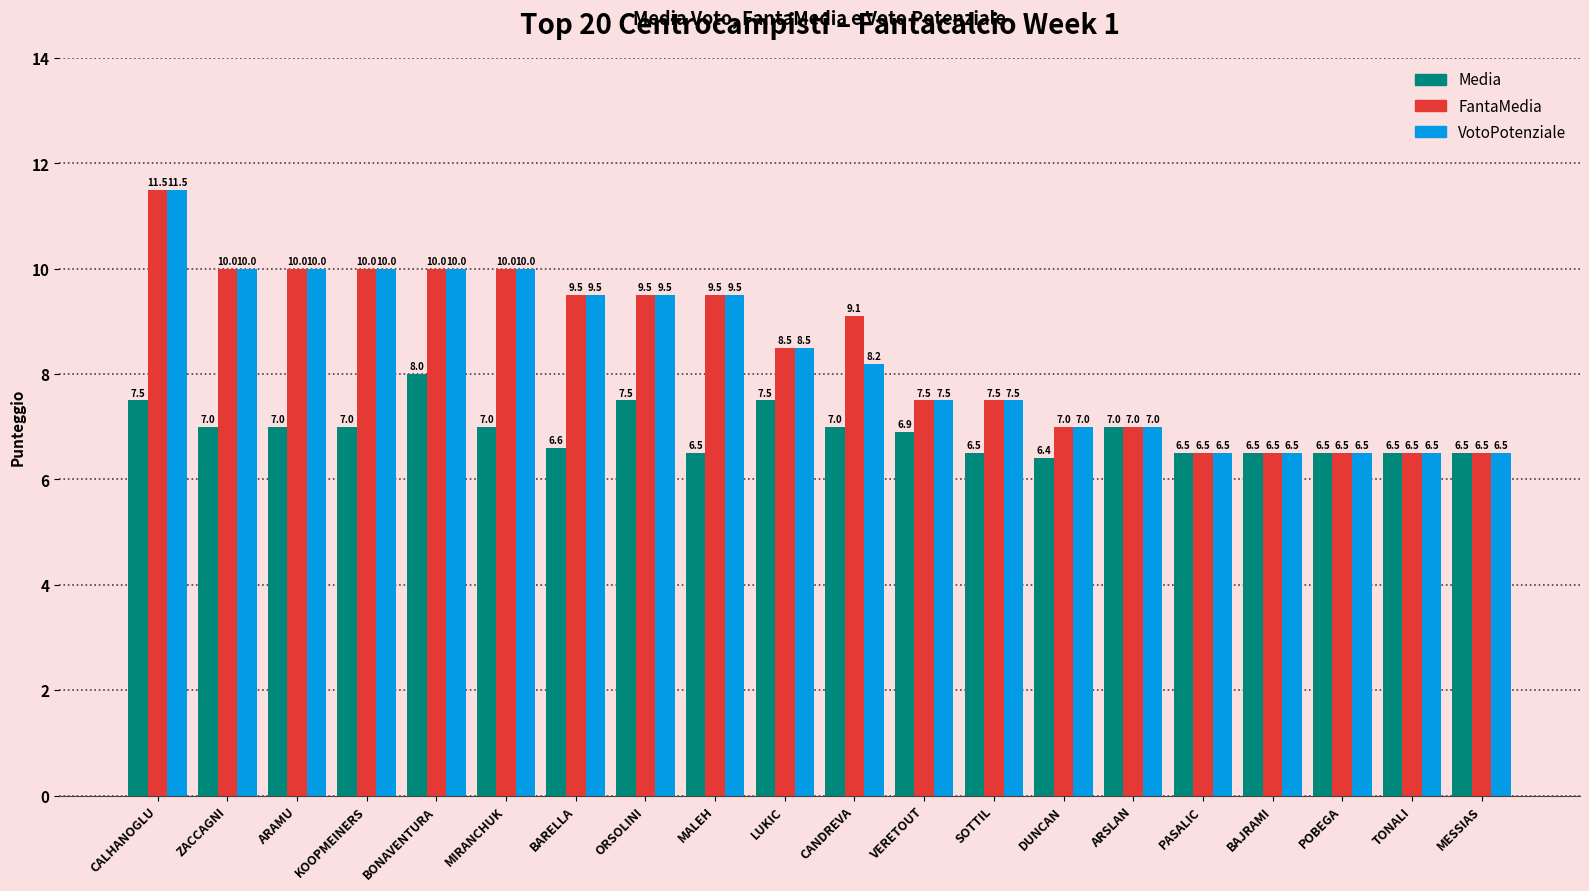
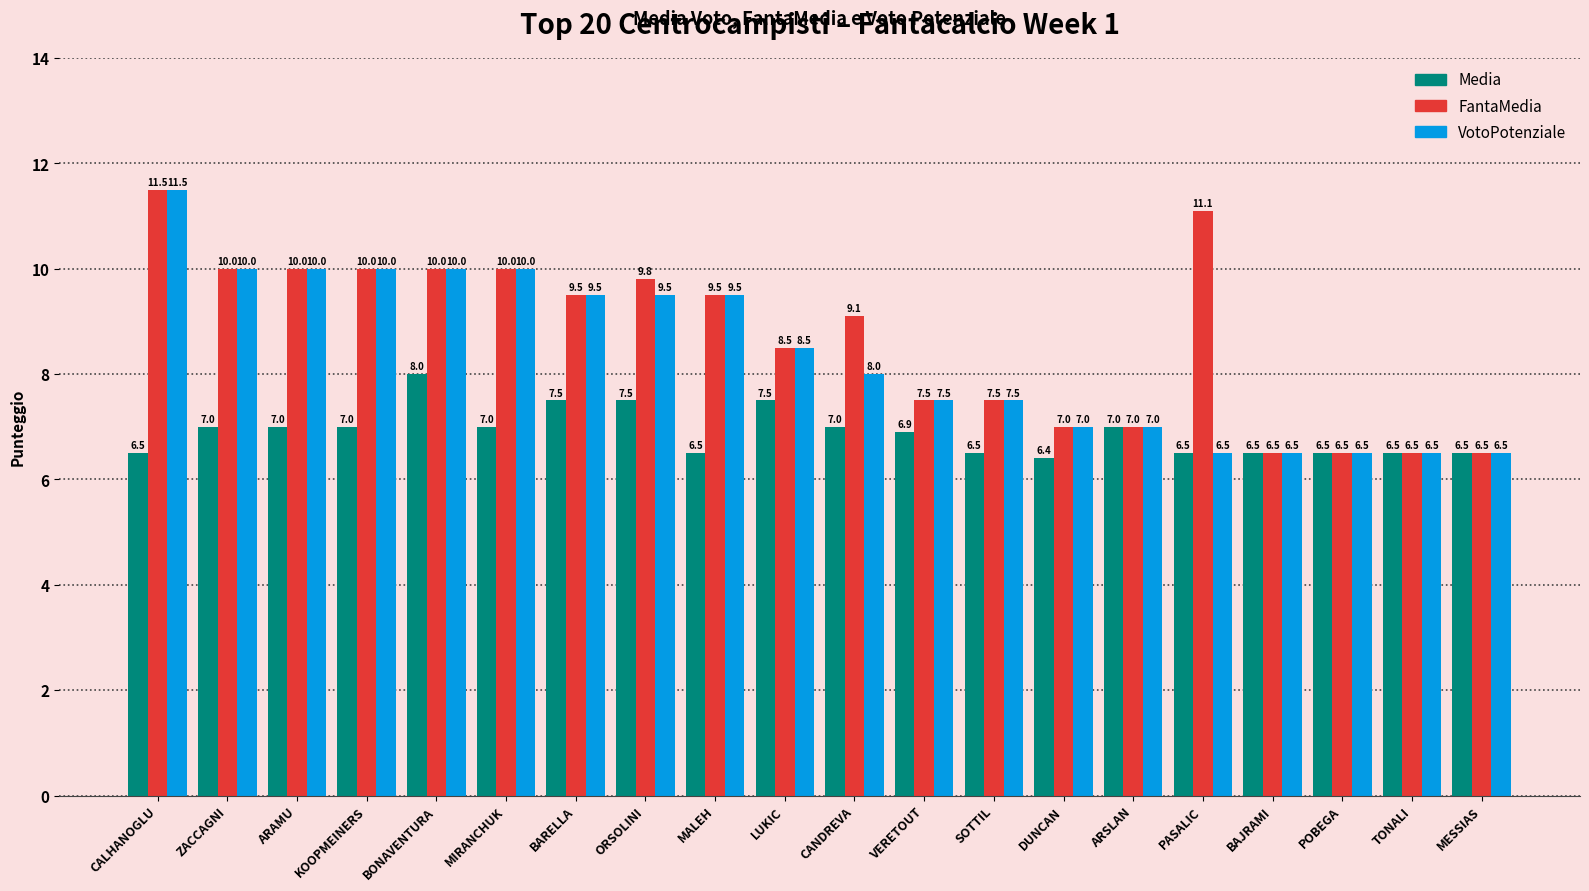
  {
    "Media": {
-     "CALHANOGLU": 7.5,
+     "CALHANOGLU": 6.5,
      "ZACCAGNI": 7.0,
      "ARAMU": 7.0,
      "KOOPMEINERS": 7.0,
      "BONAVENTURA": 8.0,
      "MIRANCHUK": 7.0,
-     "BARELLA": 6.6,
+     "BARELLA": 7.5,
      "ORSOLINI": 7.5,
      "MALEH": 6.5,
      "LUKIC": 7.5,
      "CANDREVA": 7.0,
      "VERETOUT": 6.9,
      "SOTTIL": 6.5,
      "DUNCAN": 6.4,
      "ARSLAN": 7.0,
      "PASALIC": 6.5,
      "BAJRAMI": 6.5,
      "POBEGA": 6.5,
      "TONALI": 6.5,
      "MESSIAS": 6.5
    },
    "FantaMedia": {
      "CALHANOGLU": 11.5,
      "ZACCAGNI": 10.0,
      "ARAMU": 10.0,
      "KOOPMEINERS": 10.0,
      "BONAVENTURA": 10.0,
      "MIRANCHUK": 10.0,
      "BARELLA": 9.5,
-     "ORSOLINI": 9.5,
+     "ORSOLINI": 9.8,
      "MALEH": 9.5,
      "LUKIC": 8.5,
      "CANDREVA": 9.1,
      "VERETOUT": 7.5,
      "SOTTIL": 7.5,
      "DUNCAN": 7.0,
      "ARSLAN": 7.0,
-     "PASALIC": 6.5,
+     "PASALIC": 11.1,
      "BAJRAMI": 6.5,
      "POBEGA": 6.5,
      "TONALI": 6.5,
      "MESSIAS": 6.5
    },
    "VotoPotenziale": {
      "CALHANOGLU": 11.5,
      "ZACCAGNI": 10.0,
      "ARAMU": 10.0,
      "KOOPMEINERS": 10.0,
      "BONAVENTURA": 10.0,
      "MIRANCHUK": 10.0,
      "BARELLA": 9.5,
      "ORSOLINI": 9.5,
      "MALEH": 9.5,
      "LUKIC": 8.5,
-     "CANDREVA": 8.2,
+     "CANDREVA": 8.0,
      "VERETOUT": 7.5,
      "SOTTIL": 7.5,
      "DUNCAN": 7.0,
      "ARSLAN": 7.0,
      "PASALIC": 6.5,
      "BAJRAMI": 6.5,
      "POBEGA": 6.5,
      "TONALI": 6.5,
      "MESSIAS": 6.5
    }
  }
